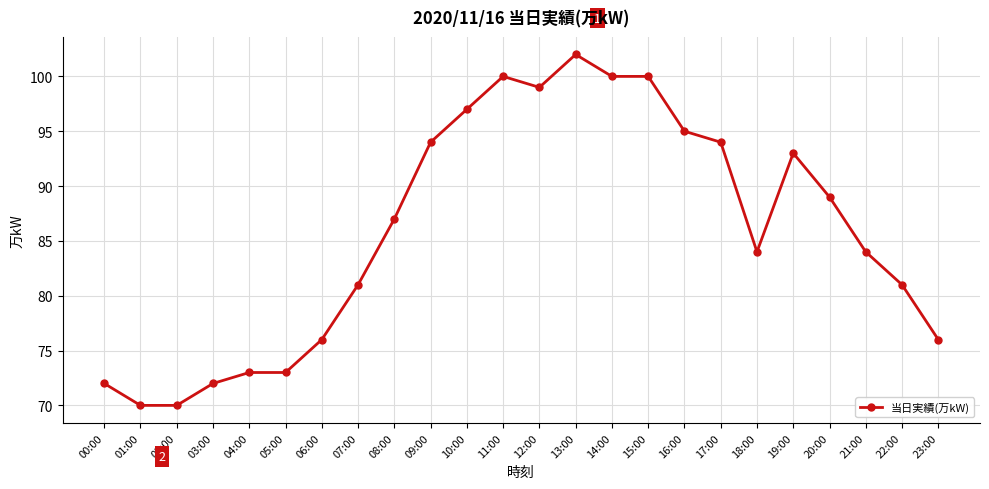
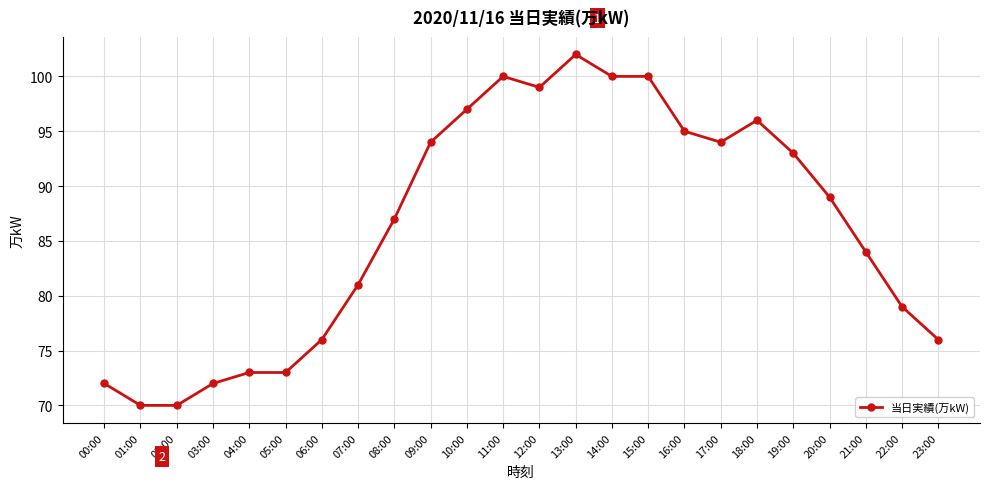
  {
    "00:00": 72,
    "01:00": 70,
    "02:00": 70,
    "03:00": 72,
    "04:00": 73,
    "05:00": 73,
    "06:00": 76,
    "07:00": 81,
    "08:00": 87,
    "09:00": 94,
    "10:00": 97,
    "11:00": 100,
    "12:00": 99,
    "13:00": 102,
    "14:00": 100,
    "15:00": 100,
    "16:00": 95,
    "17:00": 94,
-   "18:00": 84,
+   "18:00": 96,
    "19:00": 93,
    "20:00": 89,
    "21:00": 84,
-   "22:00": 81,
+   "22:00": 79,
    "23:00": 76
  }
